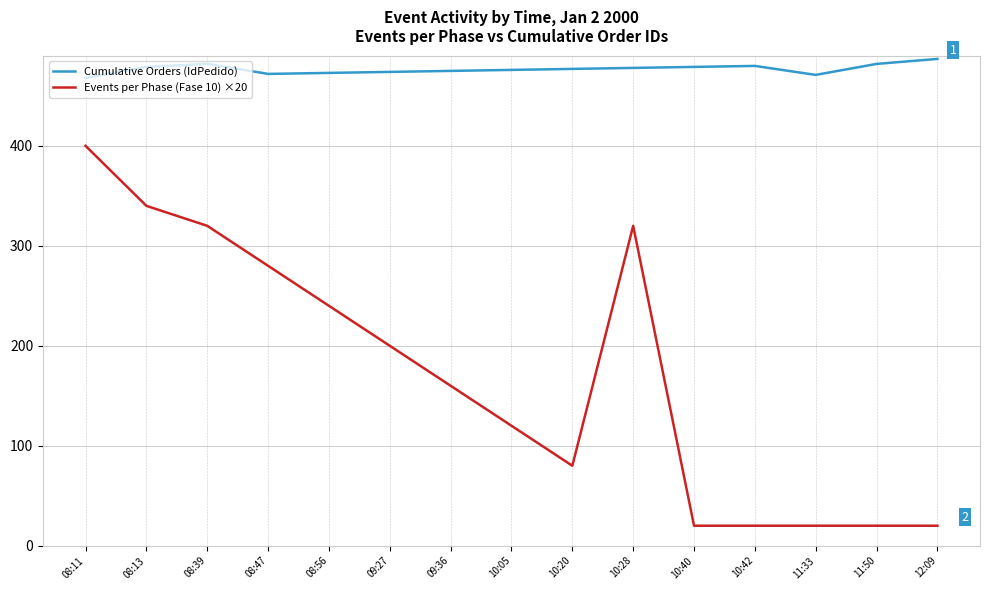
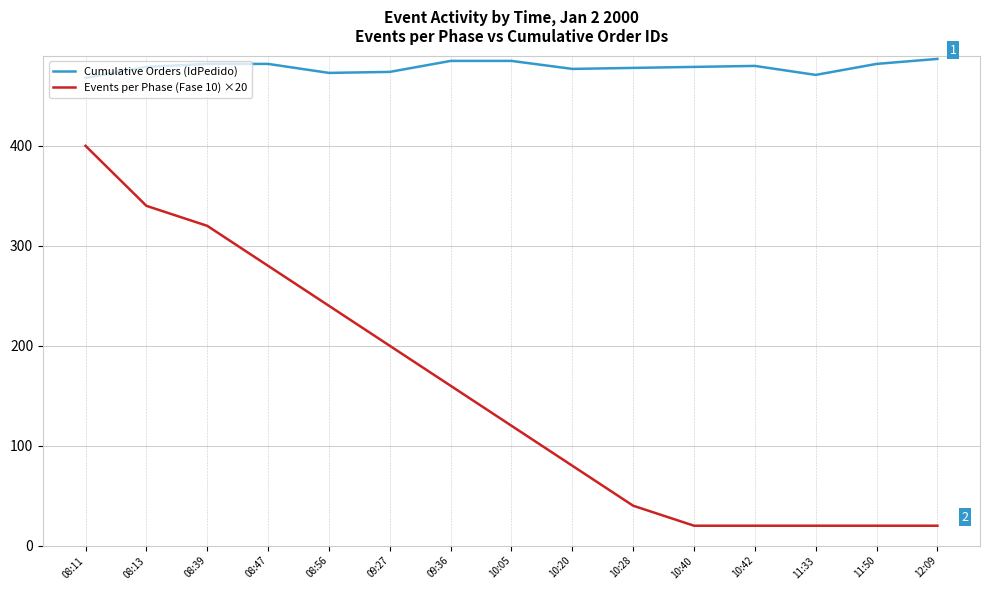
  {
    "Cumulative Orders (IdPedido)": {
-     "08:47": 470,
+     "08:47": 480,
      "08:56": 470,
      "09:27": 470,
-     "09:36": 480,
-     "10:05": 480,
+     "09:36": 490,
+     "10:05": 490,
      "10:20": 480,
      "10:28": 480,
      "10:40": 480,
      "10:42": 480,
      "11:33": 470,
      "11:50": 480
    },
    "Events per Phase (Fase 10) ×20": {
      "08:11": 400,
      "08:13": 340,
      "08:39": 320,
      "08:47": 280,
      "08:56": 240,
      "09:27": 200,
      "09:36": 160,
      "10:05": 120,
      "10:20": 80,
-     "10:28": 320,
+     "10:28": 40,
      "10:40": 20,
      "10:42": 20,
      "11:33": 20,
      "11:50": 20
    }
  }
